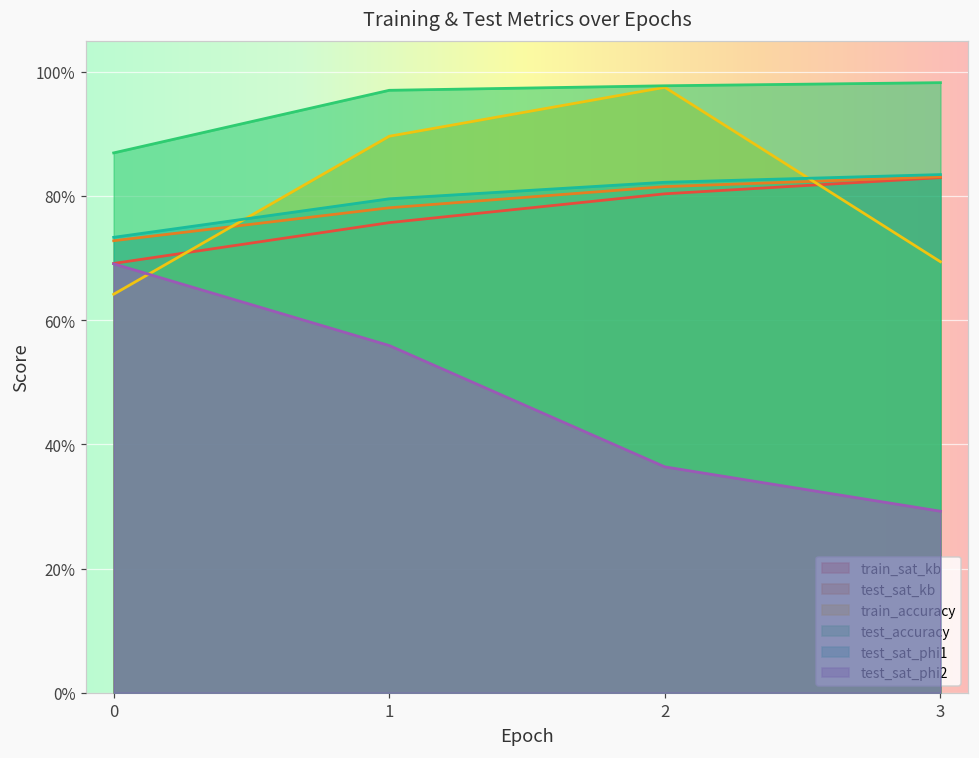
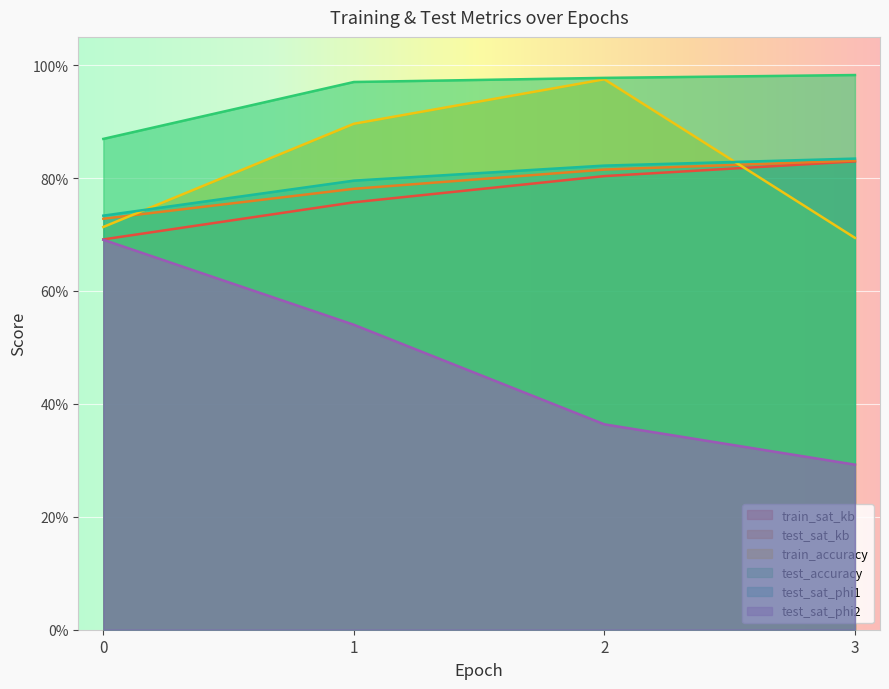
  {
    "train_accuracy": {
-     "0": "64%",
+     "0": "71%",
      "1": "90%",
      "3": "69%"
    },
    "test_sat_phi2": {
-     "1": "56%",
+     "1": "54%",
      "2": "36%",
      "3": "29%"
    }
  }
